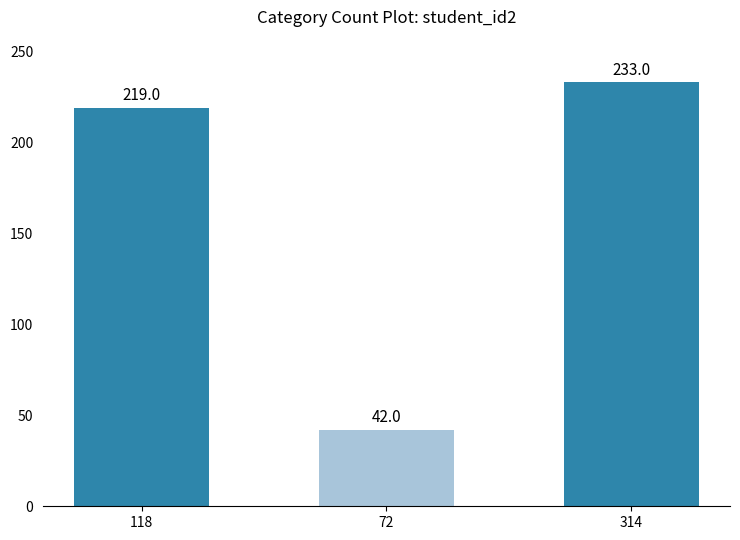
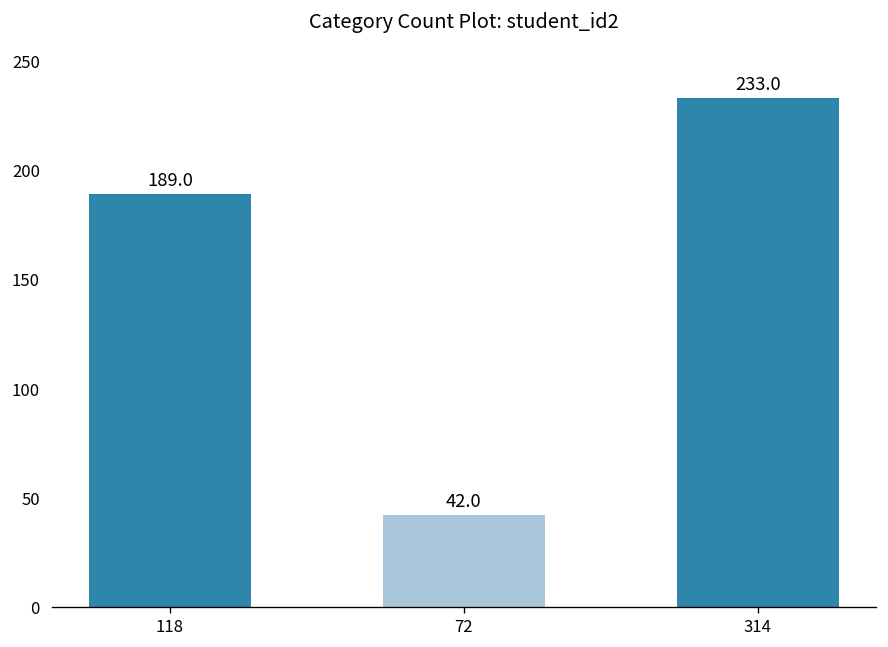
  {
-   "118": 219.0,
+   "118": 189.0,
    "72": 42.0,
    "314": 233.0
  }
